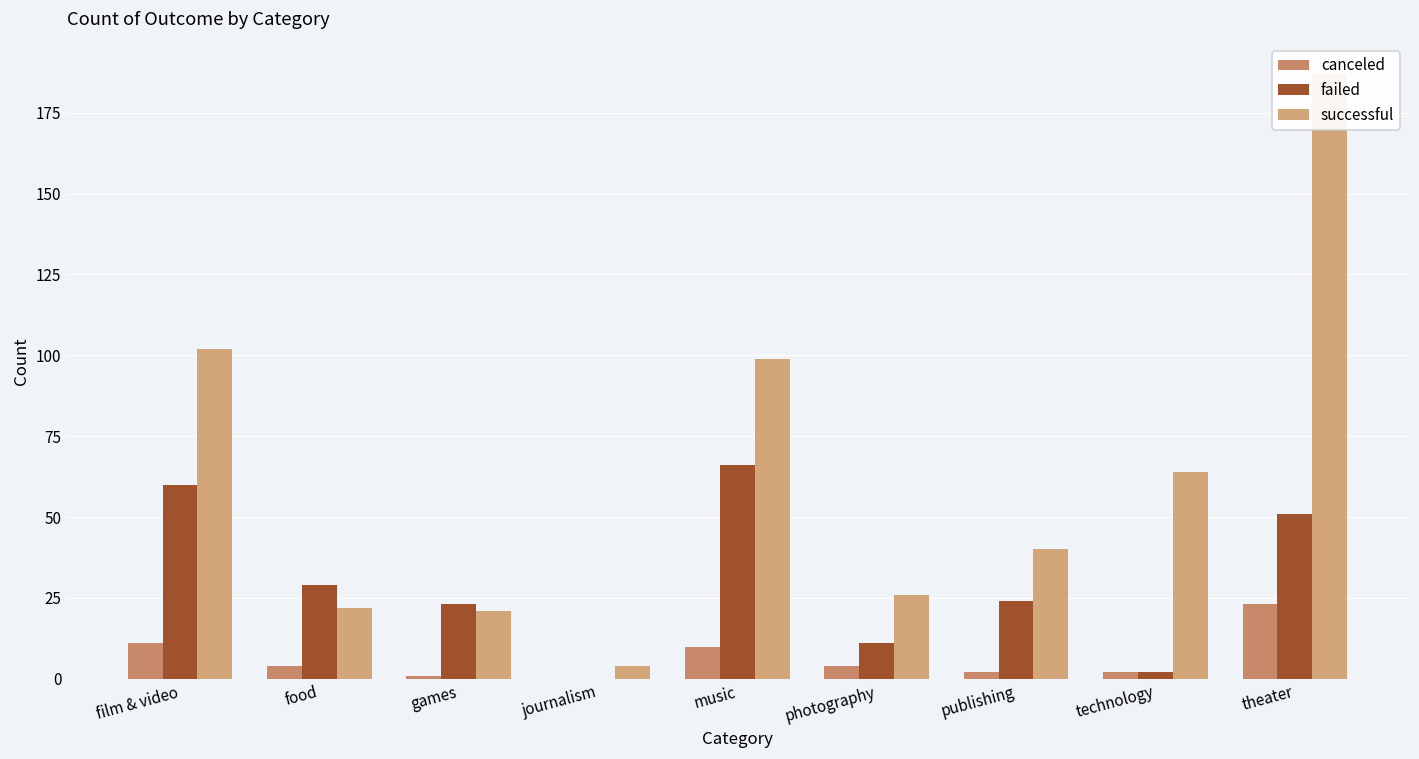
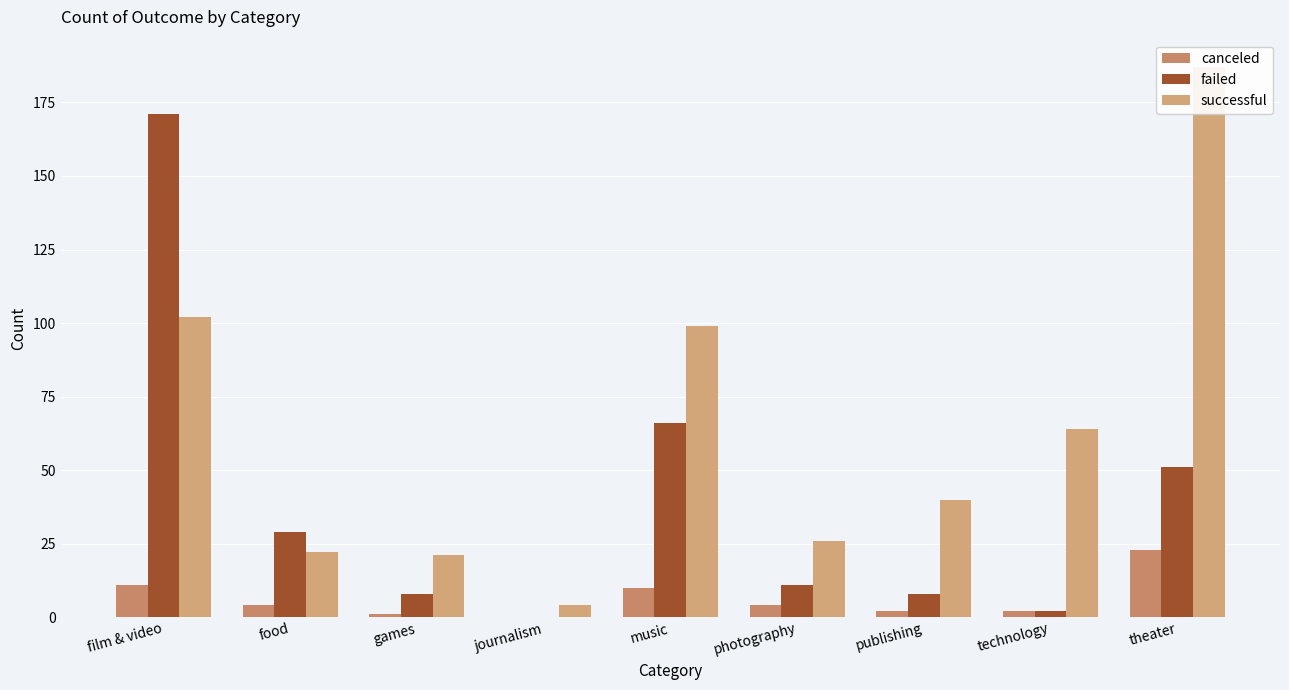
  {
    "failed": {
-     "film & video": 60,
+     "film & video": 171,
      "food": 29,
-     "games": 23,
+     "games": 8,
      "journalism": 0,
      "music": 66,
      "photography": 11,
-     "publishing": 24,
+     "publishing": 8,
      "technology": 2,
      "theater": 51
    }
  }
